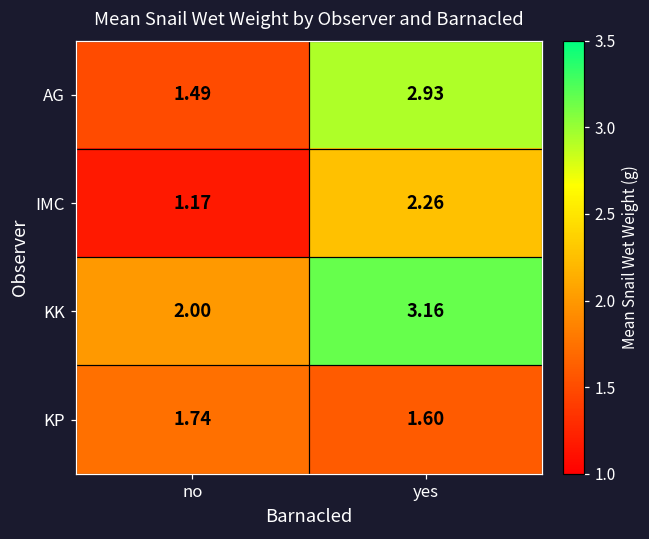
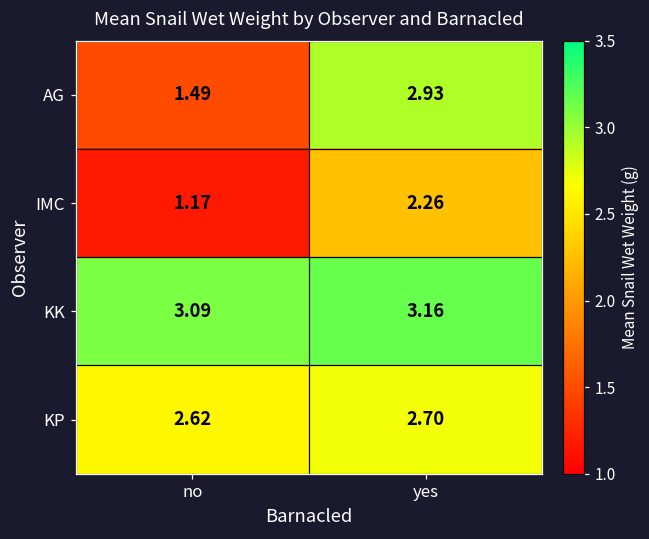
  {
    "AG": {
      "no": 1.49,
      "yes": 2.93
    },
    "IMC": {
      "no": 1.17,
      "yes": 2.26
    },
    "KK": {
-     "no": 2.00,
+     "no": 3.09,
      "yes": 3.16
    },
    "KP": {
-     "no": 1.74,
-     "yes": 1.60
+     "no": 2.62,
+     "yes": 2.70
    }
  }
